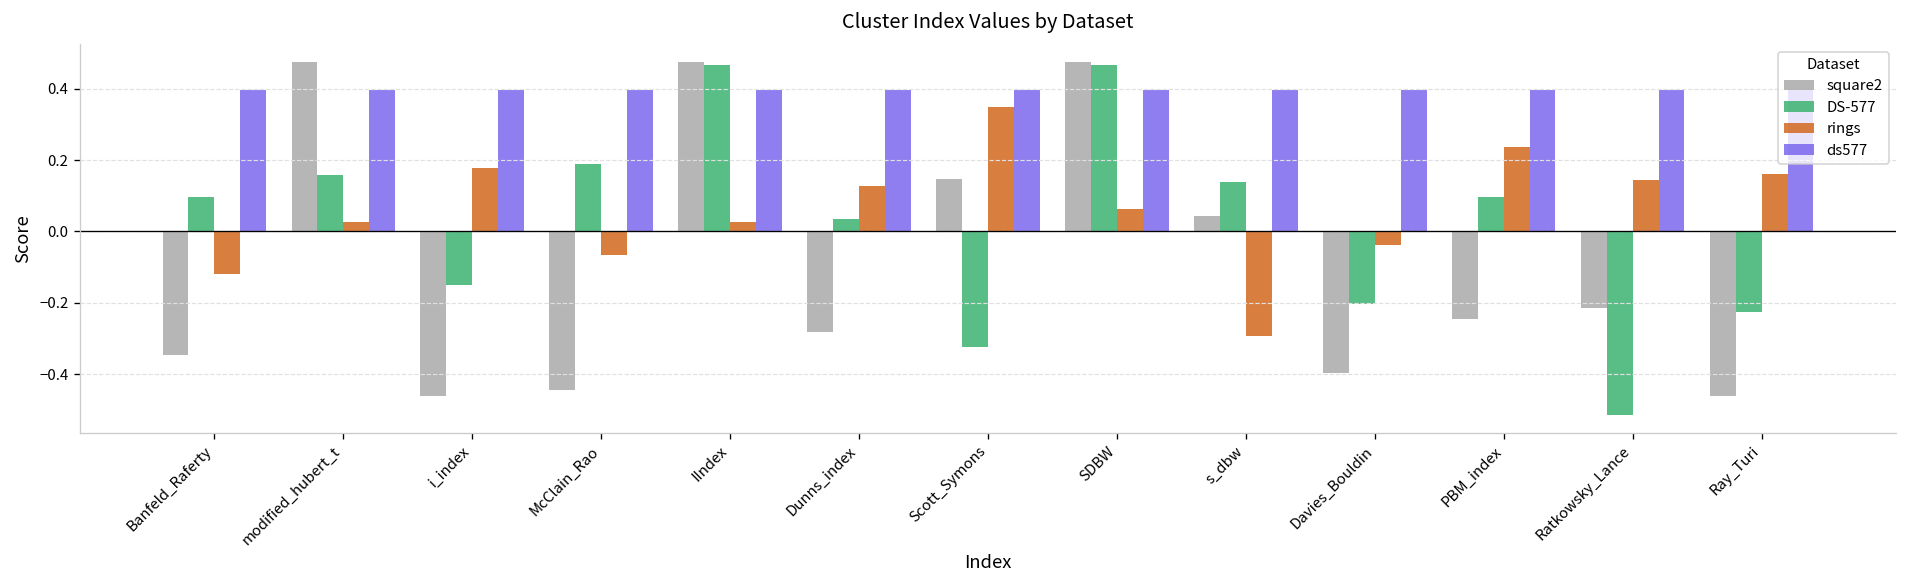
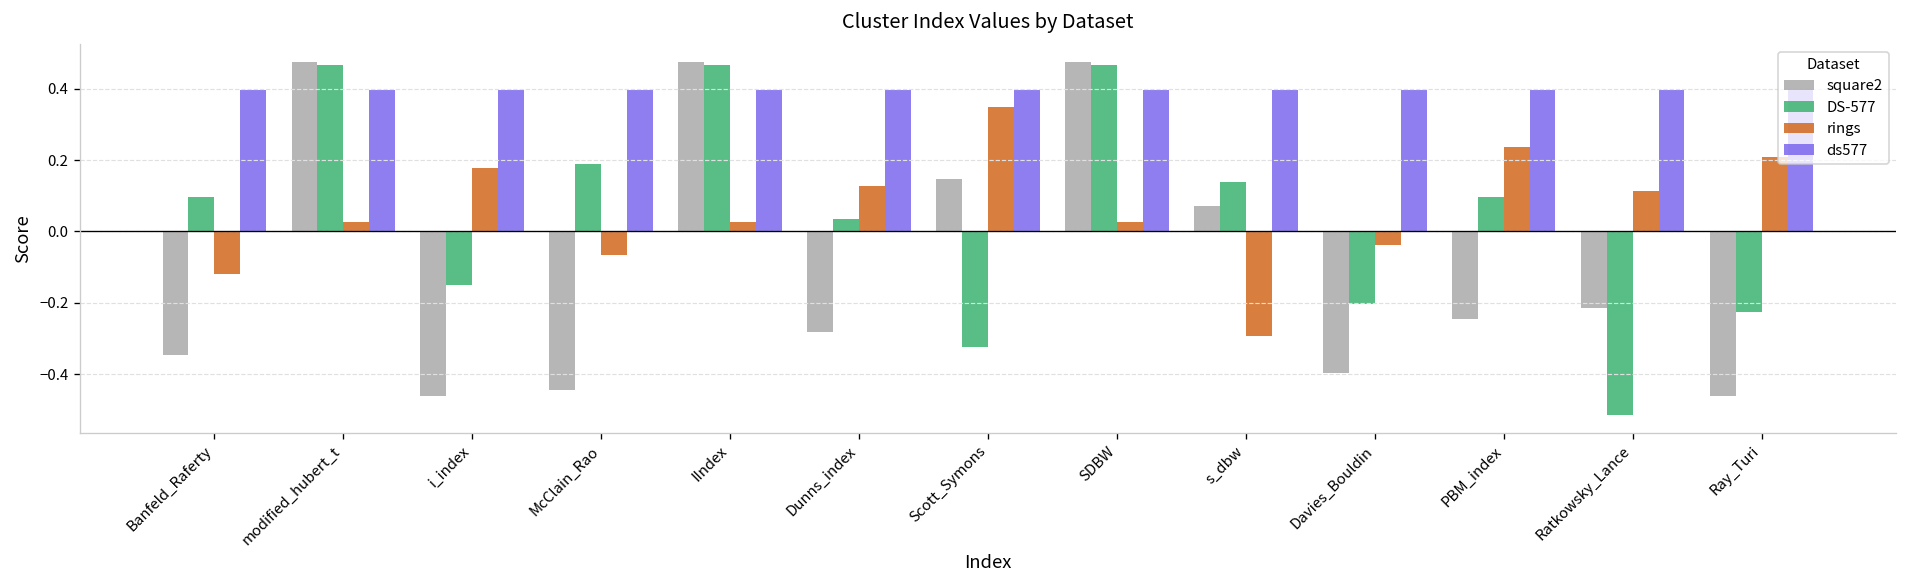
  {
    "square2": {
      "Banfeld_Raferty": -0.35,
      "modified_hubert_t": 0.48,
      "i_index": -0.46,
      "McClain_Rao": -0.45,
      "IIndex": 0.48,
      "Dunns_index": -0.28,
      "Scott_Symons": 0.15,
      "SDBW": 0.48,
-     "s_dbw": 0.04,
+     "s_dbw": 0.07,
      "Davies_Bouldin": -0.40,
      "PBM_index": -0.25,
      "Ratkowsky_Lance": -0.21,
      "Ray_Turi": -0.46
    },
    "DS-577": {
      "Banfeld_Raferty": 0.10,
-     "modified_hubert_t": 0.16,
+     "modified_hubert_t": 0.47,
      "i_index": -0.15,
      "McClain_Rao": 0.19,
      "IIndex": 0.47,
      "Dunns_index": 0.03,
      "Scott_Symons": -0.32,
      "SDBW": 0.47,
      "s_dbw": 0.14,
      "Davies_Bouldin": -0.20,
      "PBM_index": 0.10,
      "Ratkowsky_Lance": -0.51,
      "Ray_Turi": -0.23
    },
    "rings": {
      "Banfeld_Raferty": -0.12,
      "modified_hubert_t": 0.03,
      "i_index": 0.18,
      "McClain_Rao": -0.07,
      "IIndex": 0.03,
      "Dunns_index": 0.13,
      "Scott_Symons": 0.35,
-     "SDBW": 0.06,
+     "SDBW": 0.03,
      "s_dbw": -0.29,
      "Davies_Bouldin": -0.04,
      "PBM_index": 0.24,
-     "Ratkowsky_Lance": 0.15,
-     "Ray_Turi": 0.16
+     "Ratkowsky_Lance": 0.11,
+     "Ray_Turi": 0.21
    },
    "ds577": {
      "Banfeld_Raferty": 0.40,
      "modified_hubert_t": 0.40,
      "i_index": 0.40,
      "McClain_Rao": 0.40,
      "IIndex": 0.40,
      "Dunns_index": 0.40,
      "Scott_Symons": 0.40,
      "SDBW": 0.40,
      "s_dbw": 0.40,
      "Davies_Bouldin": 0.40,
      "PBM_index": 0.40,
      "Ratkowsky_Lance": 0.40
    }
  }
